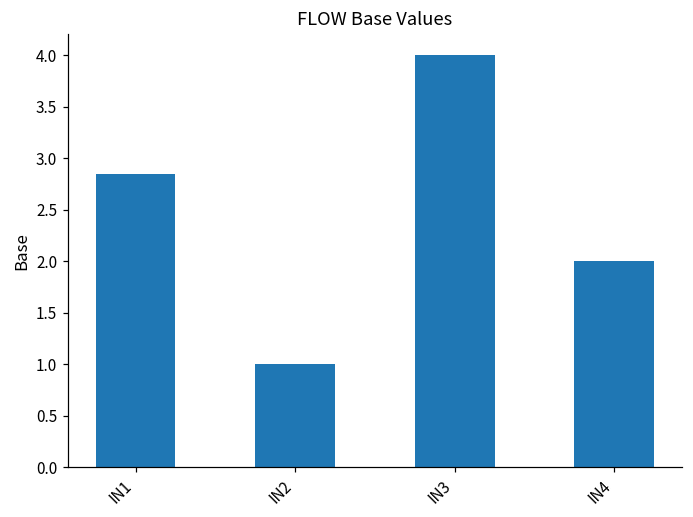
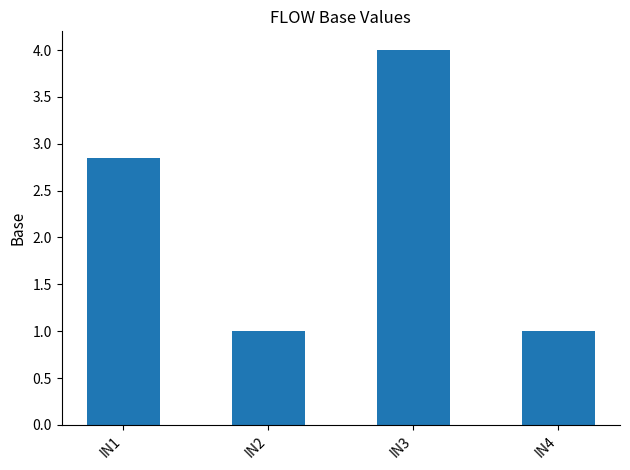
  {
    "IN1": 2.8,
    "IN2": 1,
    "IN3": 4,
-   "IN4": 2
+   "IN4": 1
  }
